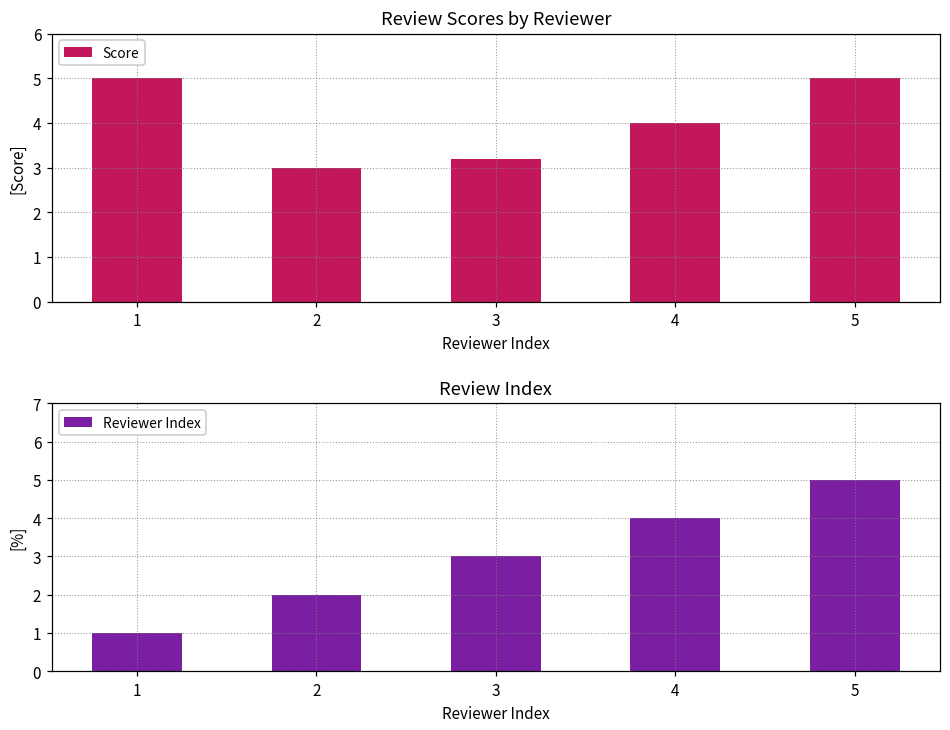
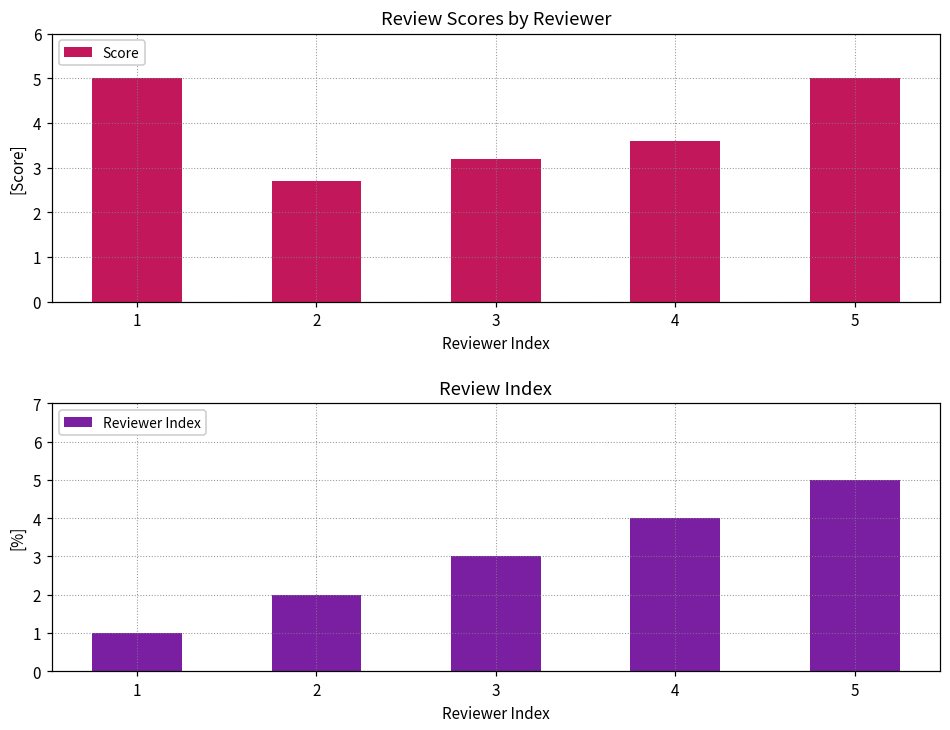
  {
    "Review Scores by Reviewer": {
      "1": 5.0,
-     "2": 3.0,
+     "2": 2.7,
      "3": 3.2,
-     "4": 4.0,
+     "4": 3.6,
      "5": 5.0
    },
    "Review Index": {
      "1": 1.0,
      "2": 2.0,
      "3": 3.0,
      "4": 4.0,
      "5": 5.0
    }
  }
